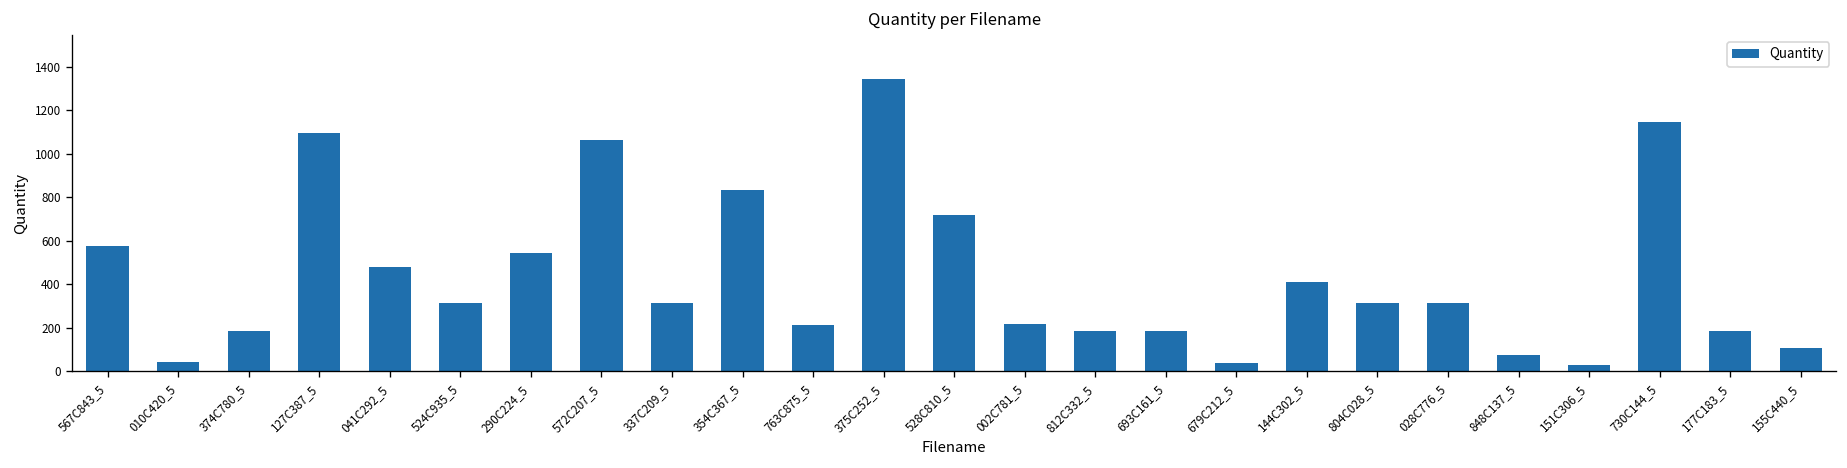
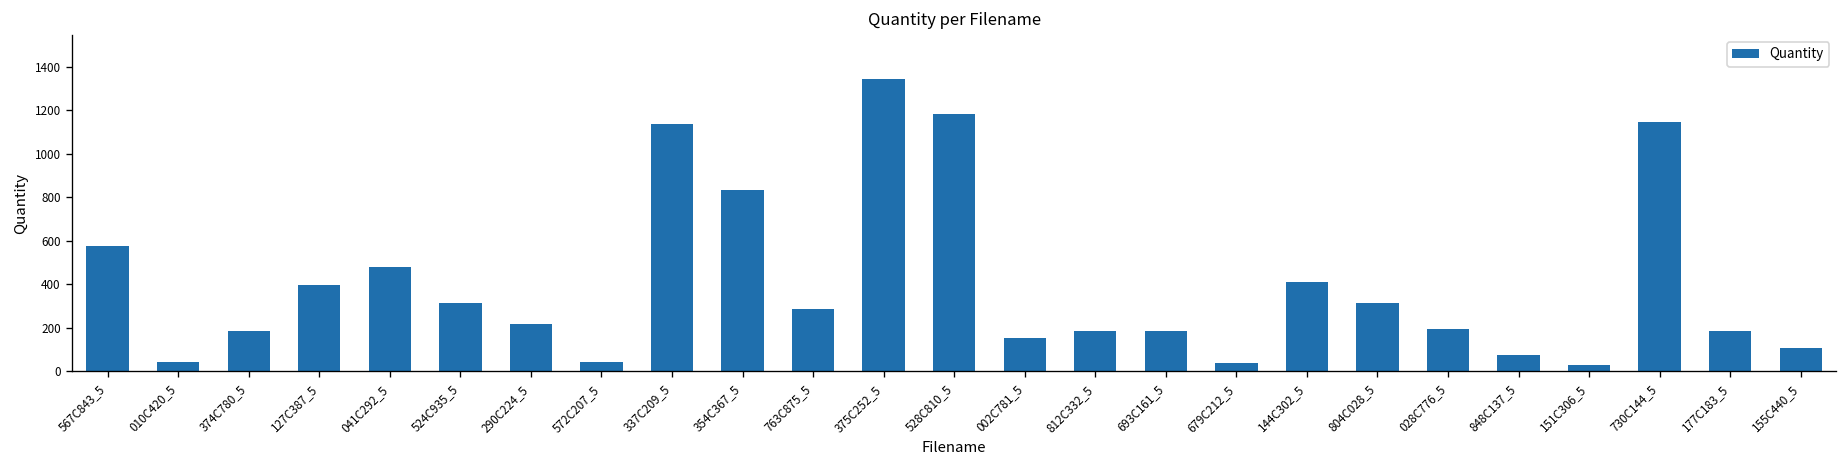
  {
    "567C843_5": 580,
    "010C420_5": 40,
    "374C780_5": 190,
-   "127C387_5": 1100,
+   "127C387_5": 400,
    "041C292_5": 480,
    "524C935_5": 320,
-   "290C224_5": 540,
-   "572C207_5": 1070,
-   "337C209_5": 320,
+   "290C224_5": 220,
+   "572C207_5": 40,
+   "337C209_5": 1140,
    "354C367_5": 830,
-   "763C875_5": 210,
+   "763C875_5": 280,
    "375C252_5": 1340,
-   "528C810_5": 720,
-   "002C781_5": 220,
+   "528C810_5": 1180,
+   "002C781_5": 150,
    "812C332_5": 190,
    "693C161_5": 190,
    "679C212_5": 40,
    "144C302_5": 410,
    "804C028_5": 320,
-   "028C776_5": 320,
+   "028C776_5": 190,
    "848C137_5": 80,
    "151C306_5": 30,
    "730C144_5": 1150,
    "177C183_5": 190,
    "155C440_5": 110
  }
